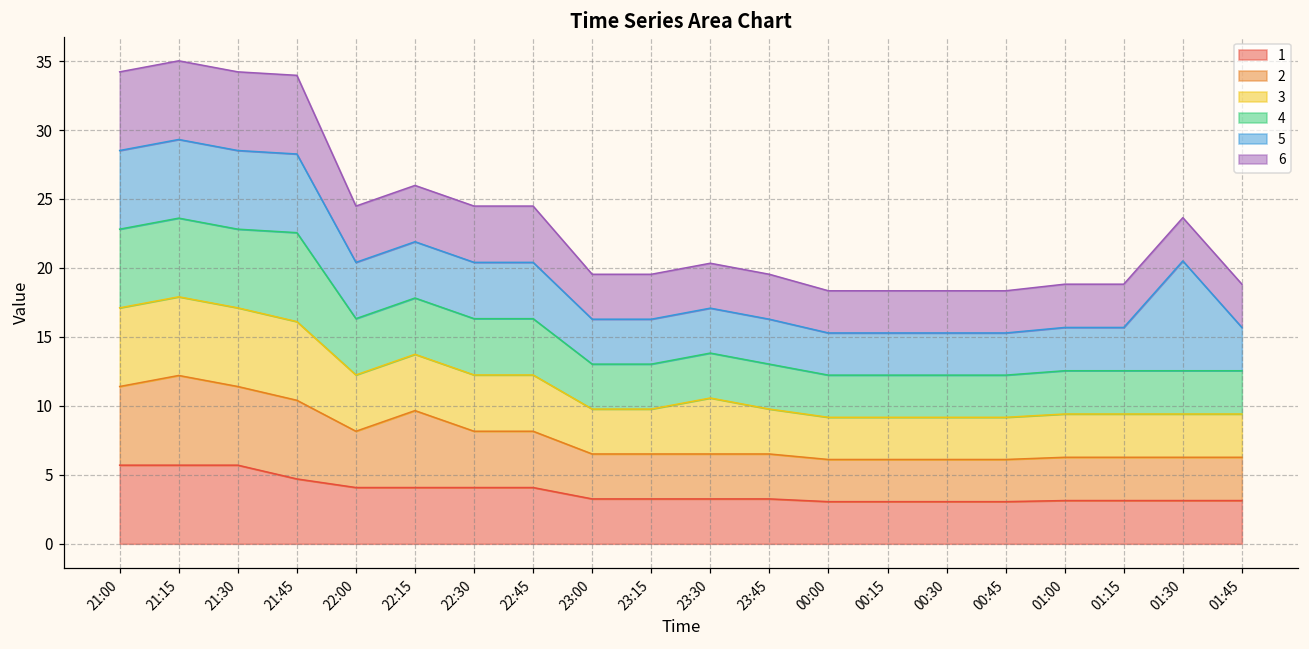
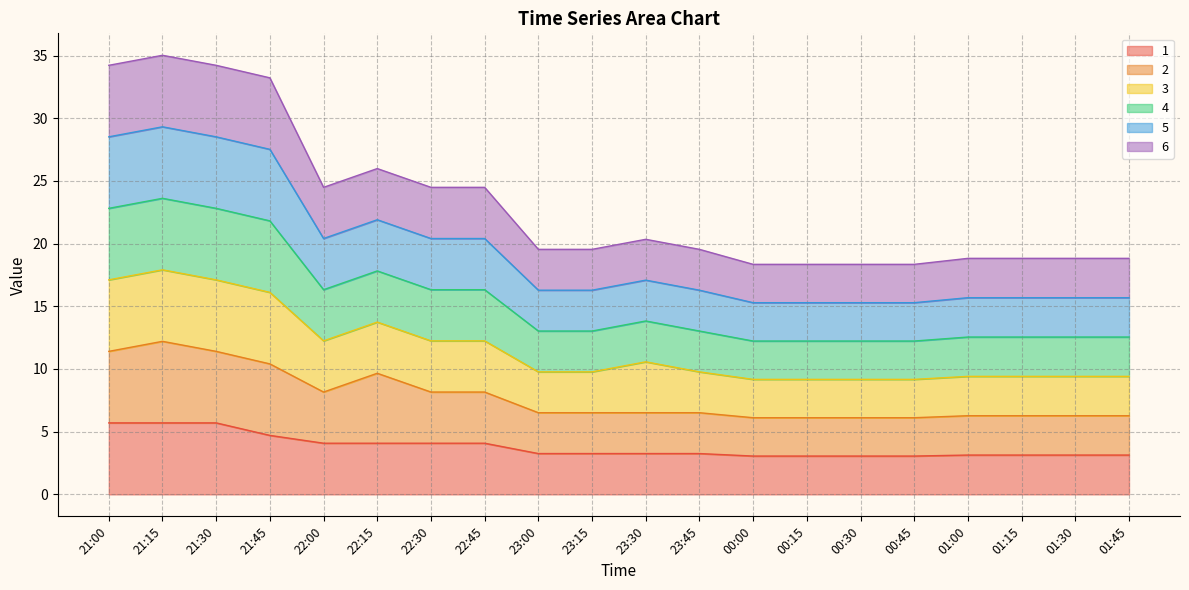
  {
    "4": {
      "21:00": 5.7,
      "21:15": 5.7,
      "21:30": 5.7,
-     "21:45": 6.4,
+     "21:45": 5.7,
      "22:00": 4.1,
      "22:15": 4.1,
      "22:30": 4.1,
      "22:45": 4.1,
      "23:00": 3.3,
      "23:15": 3.3,
      "23:30": 3.3,
      "23:45": 3.3,
      "00:00": 3.1,
      "00:15": 3.1,
      "00:30": 3.1,
      "00:45": 3.1,
      "01:00": 3.1,
      "01:15": 3.1,
      "01:30": 3.1,
      "01:45": 3.1
    },
    "5": {
      "21:00": 5.7,
      "21:15": 5.7,
      "21:30": 5.7,
      "21:45": 5.7,
      "22:00": 4.1,
      "22:15": 4.1,
      "22:30": 4.1,
      "22:45": 4.1,
      "23:00": 3.3,
      "23:15": 3.3,
      "23:30": 3.3,
      "23:45": 3.3,
      "00:00": 3.1,
      "00:15": 3.1,
      "00:30": 3.1,
      "00:45": 3.1,
      "01:00": 3.1,
      "01:15": 3.1,
-     "01:30": 8.0,
+     "01:30": 3.1,
      "01:45": 3.1
    },
    "6": {
      "21:00": 5.7,
      "21:15": 5.7,
      "21:30": 5.7,
      "21:45": 5.7,
      "22:00": 4.1,
      "22:15": 4.1,
      "22:30": 4.1,
      "22:45": 4.1,
      "23:00": 3.3,
      "23:15": 3.3,
      "23:30": 3.3,
      "23:45": 3.3,
      "00:00": 3.1,
      "00:15": 3.1,
      "00:30": 3.1,
      "00:45": 3.1,
      "01:00": 3.1,
      "01:15": 3.1,
      "01:30": 3.1,
      "01:45": 3.1
    }
  }
